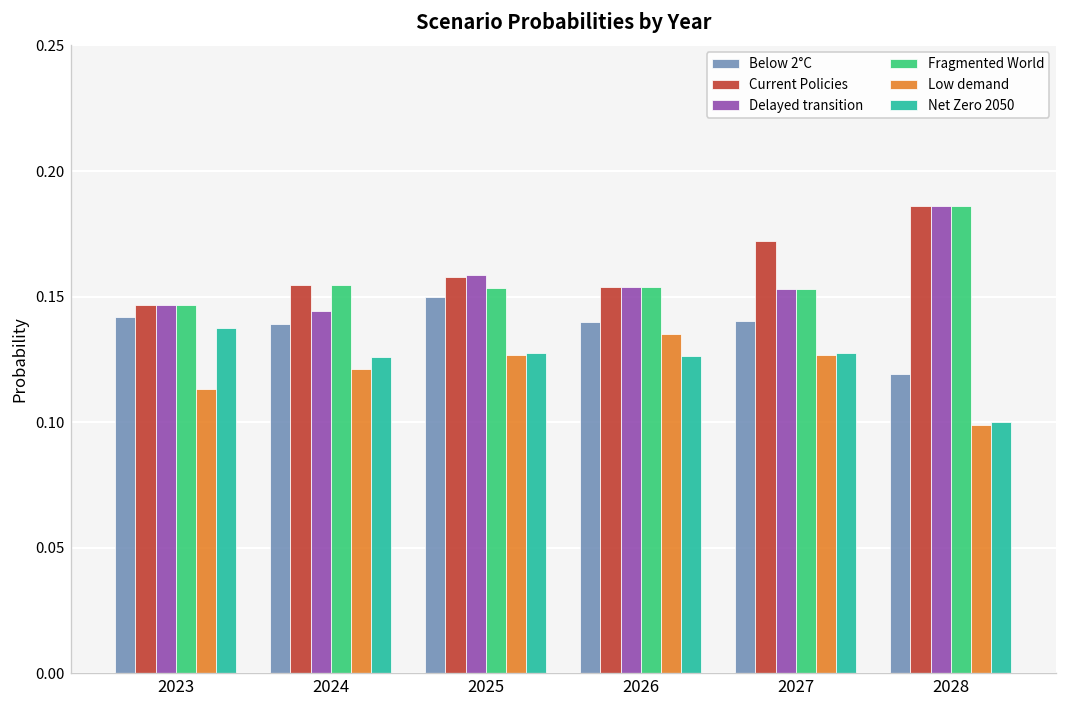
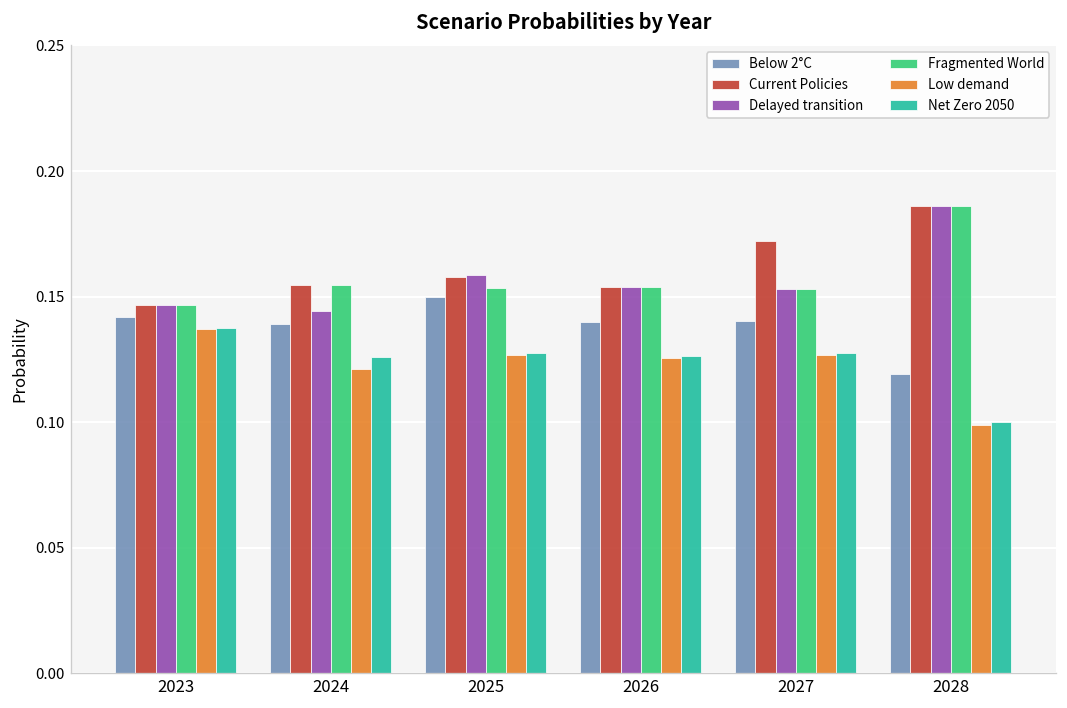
  {
    "Below 2°C": {
      "2023": 0.142,
      "2024": 0.139,
      "2025": 0.150,
      "2026": 0.140,
      "2027": 0.140,
      "2028": 0.119
    },
    "Current Policies": {
      "2023": 0.147,
      "2024": 0.154,
      "2025": 0.158,
      "2026": 0.154,
      "2027": 0.172,
      "2028": 0.186
    },
    "Delayed transition": {
      "2023": 0.147,
      "2024": 0.144,
      "2025": 0.158,
      "2026": 0.154,
      "2027": 0.153,
      "2028": 0.186
    },
    "Low demand": {
-     "2023": 0.113,
+     "2023": 0.137,
      "2024": 0.121,
      "2025": 0.127,
-     "2026": 0.135,
+     "2026": 0.126,
      "2027": 0.127,
      "2028": 0.099
    }
  }
